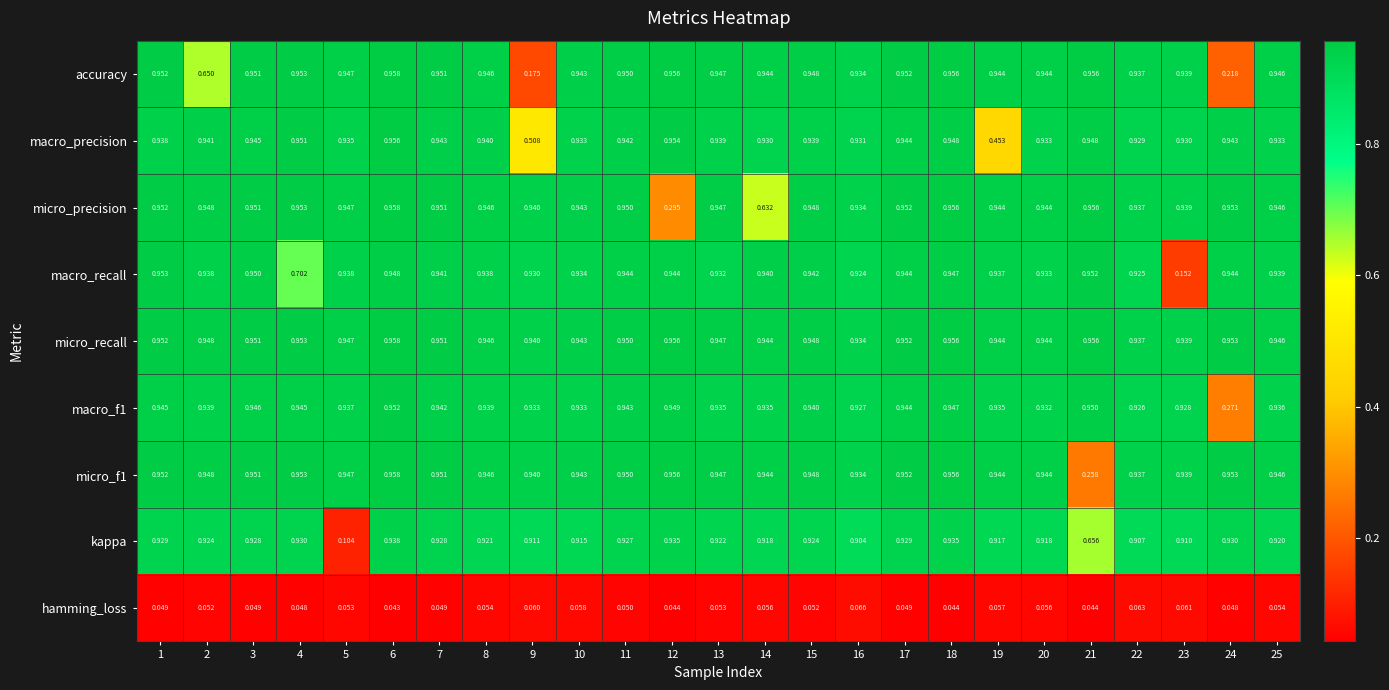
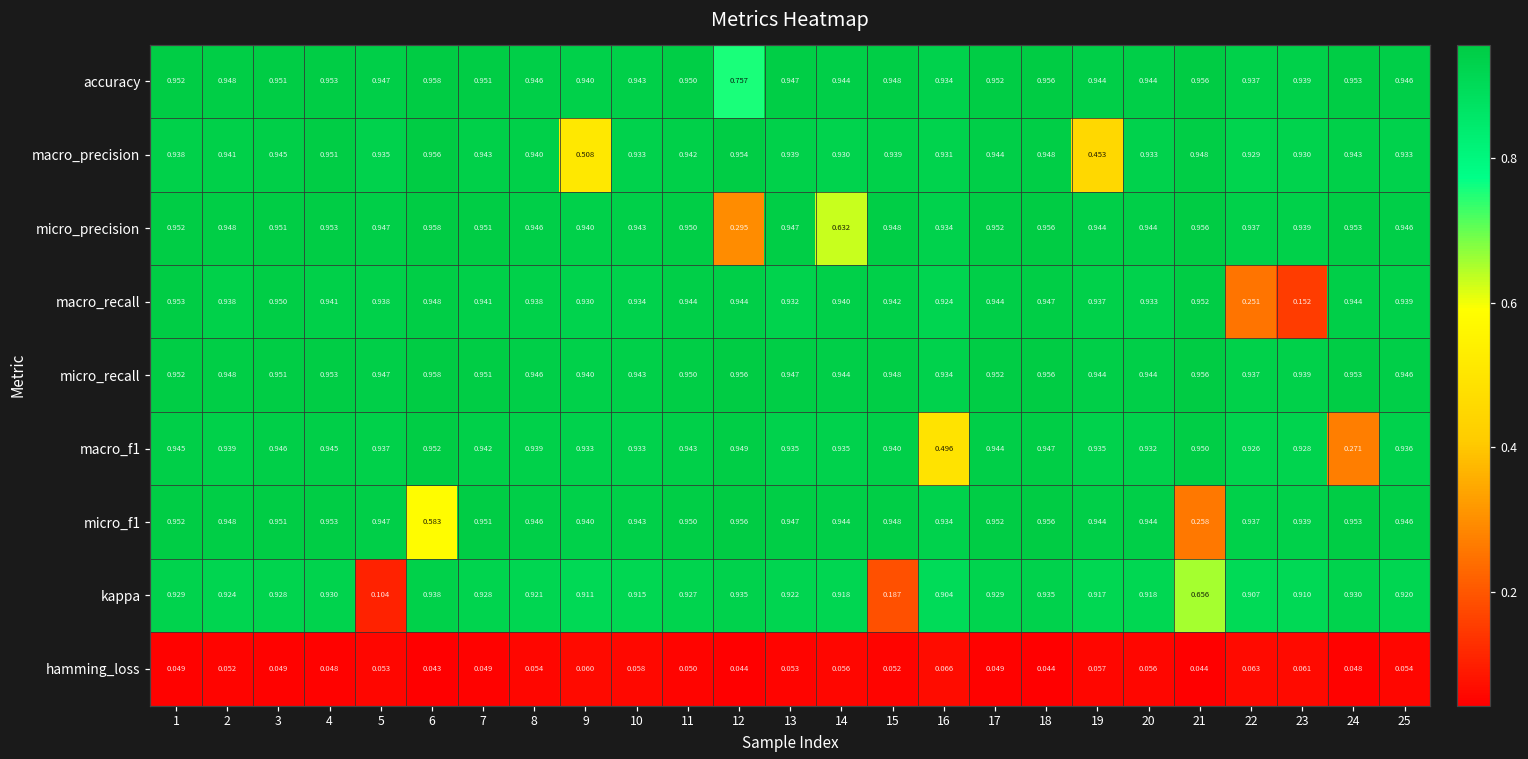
  {
    "accuracy": {
      "1": 0.952,
-     "2": 0.650,
+     "2": 0.948,
      "3": 0.951,
      "4": 0.953,
      "5": 0.947,
      "6": 0.958,
      "7": 0.951,
      "8": 0.946,
-     "9": 0.175,
+     "9": 0.940,
      "10": 0.943,
      "11": 0.950,
-     "12": 0.956,
+     "12": 0.757,
      "13": 0.947,
      "14": 0.944,
      "15": 0.948,
      "16": 0.934,
      "17": 0.952,
      "18": 0.956,
      "19": 0.944,
      "20": 0.944,
      "21": 0.956,
      "22": 0.937,
      "23": 0.939,
-     "24": 0.218,
+     "24": 0.953,
      "25": 0.946
    },
    "macro_recall": {
      "1": 0.953,
      "2": 0.938,
      "3": 0.950,
-     "4": 0.702,
+     "4": 0.941,
      "5": 0.938,
      "6": 0.948,
      "7": 0.941,
      "8": 0.938,
      "9": 0.930,
      "10": 0.934,
      "11": 0.944,
      "12": 0.944,
      "13": 0.932,
      "14": 0.940,
      "15": 0.942,
      "16": 0.924,
      "17": 0.944,
      "18": 0.947,
      "19": 0.937,
      "20": 0.933,
      "21": 0.952,
-     "22": 0.925,
+     "22": 0.251,
      "23": 0.152,
      "24": 0.944,
      "25": 0.939
    },
    "macro_f1": {
      "1": 0.945,
      "2": 0.939,
      "3": 0.946,
      "4": 0.945,
      "5": 0.937,
      "6": 0.952,
      "7": 0.942,
      "8": 0.939,
      "9": 0.933,
      "10": 0.933,
      "11": 0.943,
      "12": 0.949,
      "13": 0.935,
      "14": 0.935,
      "15": 0.940,
-     "16": 0.927,
+     "16": 0.496,
      "17": 0.944,
      "18": 0.947,
      "19": 0.935,
      "20": 0.932,
      "21": 0.950,
      "22": 0.926,
      "23": 0.928,
      "24": 0.271,
      "25": 0.936
    },
    "micro_f1": {
      "1": 0.952,
      "2": 0.948,
      "3": 0.951,
      "4": 0.953,
      "5": 0.947,
-     "6": 0.958,
+     "6": 0.583,
      "7": 0.951,
      "8": 0.946,
      "9": 0.940,
      "10": 0.943,
      "11": 0.950,
      "12": 0.956,
      "13": 0.947,
      "14": 0.944,
      "15": 0.948,
      "16": 0.934,
      "17": 0.952,
      "18": 0.956,
      "19": 0.944,
      "20": 0.944,
      "21": 0.258,
      "22": 0.937,
      "23": 0.939,
      "24": 0.953,
      "25": 0.946
    },
    "kappa": {
      "1": 0.929,
      "2": 0.924,
      "3": 0.928,
      "4": 0.930,
      "5": 0.104,
      "6": 0.938,
      "7": 0.928,
      "8": 0.921,
      "9": 0.911,
      "10": 0.915,
      "11": 0.927,
      "12": 0.935,
      "13": 0.922,
      "14": 0.918,
-     "15": 0.924,
+     "15": 0.187,
      "16": 0.904,
      "17": 0.929,
      "18": 0.935,
      "19": 0.917,
      "20": 0.918,
      "21": 0.656,
      "22": 0.907,
      "23": 0.910,
      "24": 0.930,
      "25": 0.920
    }
  }
